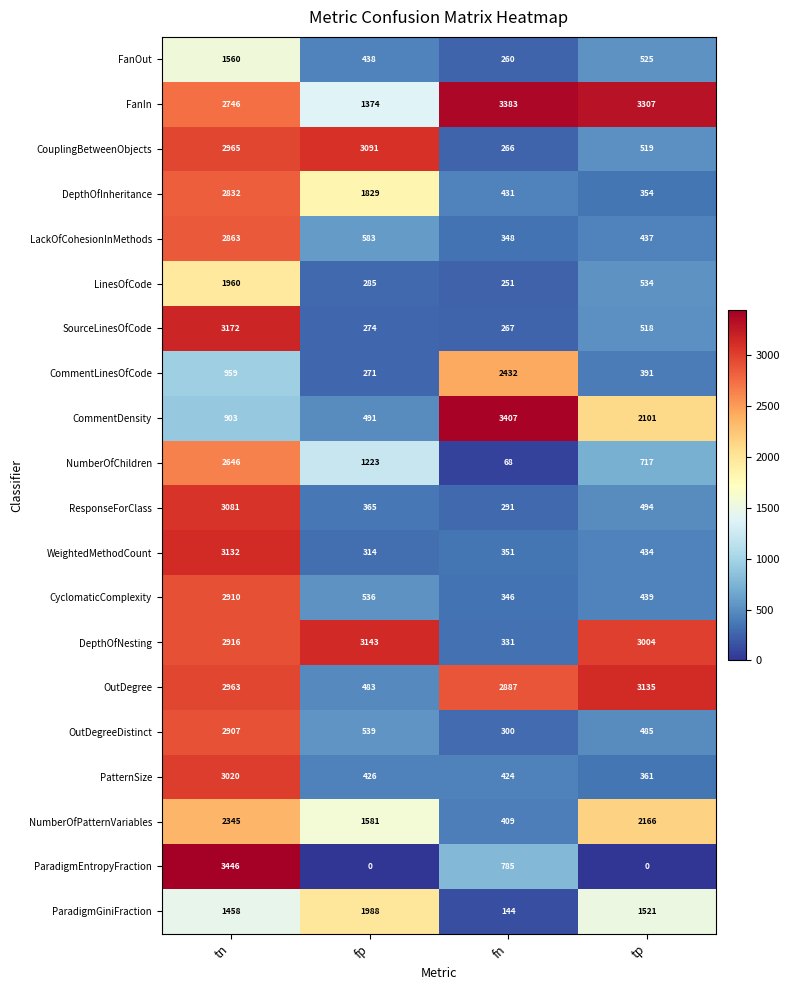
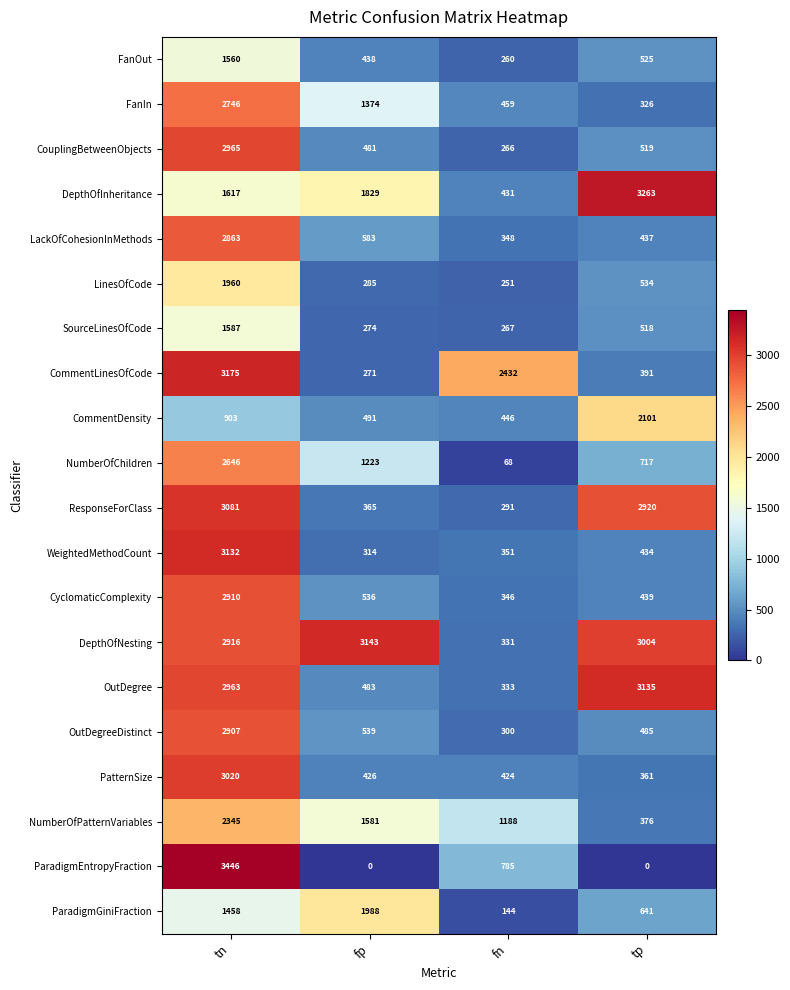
  {
    "FanOut": {
      "tn": 1560,
      "fp": 438,
      "fn": 260,
      "tp": 525
    },
    "FanIn": {
      "tn": 2746,
      "fp": 1374,
-     "fn": 3383,
-     "tp": 3307
+     "fn": 459,
+     "tp": 326
    },
    "CouplingBetweenObjects": {
      "tn": 2965,
-     "fp": 3091,
+     "fp": 481,
      "fn": 266,
      "tp": 519
    },
    "DepthOfInheritance": {
-     "tn": 2832,
+     "tn": 1617,
      "fp": 1829,
      "fn": 431,
-     "tp": 354
+     "tp": 3263
    },
    "LackOfCohesionInMethods": {
      "tn": 2863,
      "fp": 583,
      "fn": 348,
      "tp": 437
    },
    "LinesOfCode": {
      "tn": 1960,
      "fp": 285,
      "fn": 251,
      "tp": 534
    },
    "SourceLinesOfCode": {
-     "tn": 3172,
+     "tn": 1587,
      "fp": 274,
      "fn": 267,
      "tp": 518
    },
    "CommentLinesOfCode": {
-     "tn": 959,
+     "tn": 3175,
      "fp": 271,
      "fn": 2432,
      "tp": 391
    },
    "CommentDensity": {
      "tn": 903,
      "fp": 491,
-     "fn": 3407,
+     "fn": 446,
      "tp": 2101
    },
    "NumberOfChildren": {
      "tn": 2646,
      "fp": 1223,
      "fn": 68,
      "tp": 717
    },
    "ResponseForClass": {
      "tn": 3081,
      "fp": 365,
      "fn": 291,
-     "tp": 494
+     "tp": 2920
    },
    "WeightedMethodCount": {
      "tn": 3132,
      "fp": 314,
      "fn": 351,
      "tp": 434
    },
    "CyclomaticComplexity": {
      "tn": 2910,
      "fp": 536,
      "fn": 346,
      "tp": 439
    },
    "DepthOfNesting": {
      "tn": 2916,
      "fp": 3143,
      "fn": 331,
      "tp": 3004
    },
    "OutDegree": {
      "tn": 2963,
      "fp": 483,
-     "fn": 2887,
+     "fn": 333,
      "tp": 3135
    },
    "OutDegreeDistinct": {
      "tn": 2907,
      "fp": 539,
      "fn": 300,
      "tp": 485
    },
    "PatternSize": {
      "tn": 3020,
      "fp": 426,
      "fn": 424,
      "tp": 361
    },
    "NumberOfPatternVariables": {
      "tn": 2345,
      "fp": 1581,
-     "fn": 409,
-     "tp": 2166
+     "fn": 1188,
+     "tp": 376
    },
    "ParadigmEntropyFraction": {
      "tn": 3446,
      "fp": 0,
      "fn": 785,
      "tp": 0
    },
    "ParadigmGiniFraction": {
      "tn": 1458,
      "fp": 1988,
      "fn": 144,
-     "tp": 1521
+     "tp": 641
    }
  }
